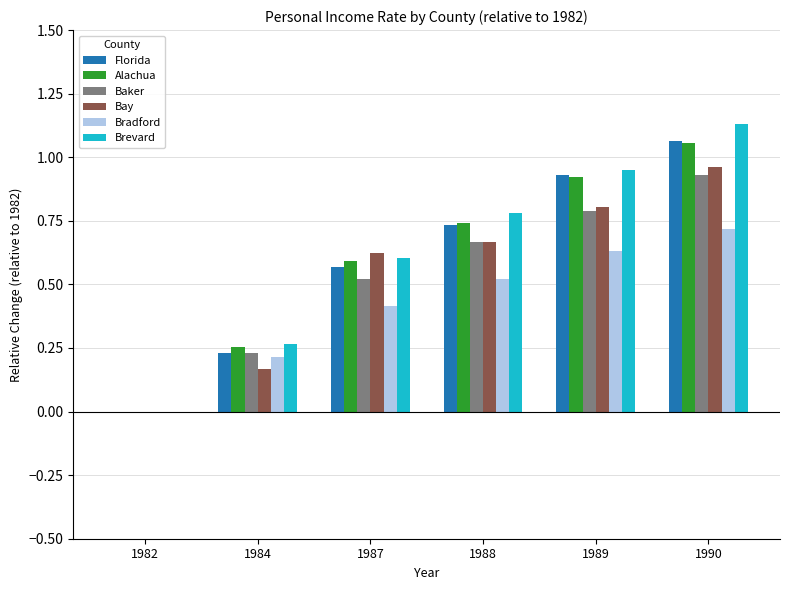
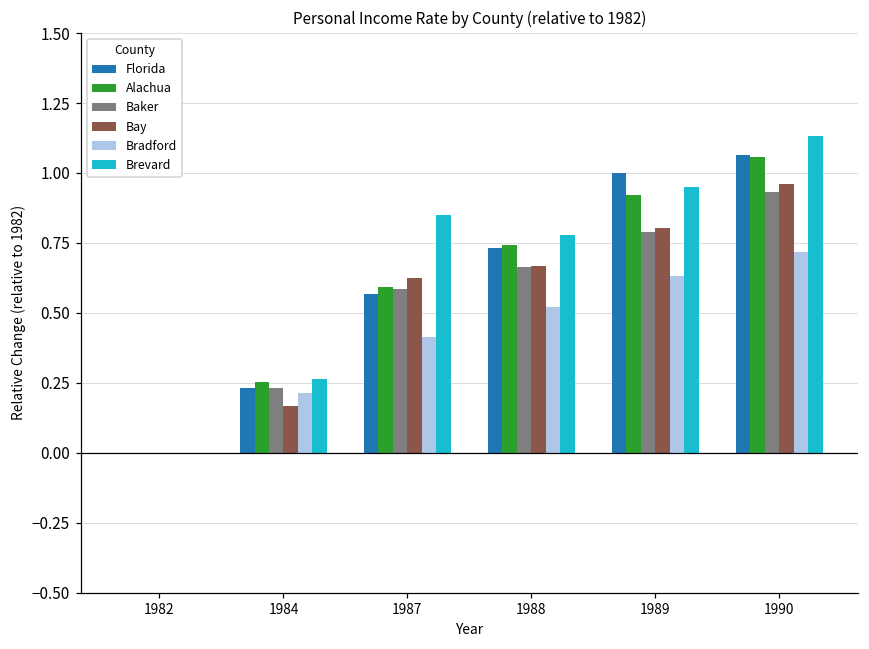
  {
    "Florida": {
      "1982": 0.00,
      "1984": 0.23,
      "1987": 0.57,
      "1988": 0.73,
-     "1989": 0.93,
+     "1989": 1.00,
      "1990": 1.06
    },
    "Alachua": {
      "1982": 0.00,
      "1984": 0.25,
      "1987": 0.59,
      "1988": 0.74,
      "1989": 0.92,
      "1990": 1.06
    },
    "Baker": {
      "1982": 0.00,
      "1984": 0.23,
-     "1987": 0.52,
+     "1987": 0.58,
      "1988": 0.66,
      "1989": 0.79,
      "1990": 0.93
    },
    "Bay": {
      "1982": 0.00,
      "1984": 0.17,
      "1987": 0.63,
      "1988": 0.67,
      "1989": 0.80,
      "1990": 0.96
    },
    "Bradford": {
      "1982": 0.00,
      "1984": 0.22,
      "1987": 0.41,
      "1988": 0.52,
      "1989": 0.63,
      "1990": 0.72
    },
    "Brevard": {
      "1982": 0.00,
      "1984": 0.26,
-     "1987": 0.60,
+     "1987": 0.85,
      "1988": 0.78,
      "1989": 0.95,
      "1990": 1.13
    }
  }
